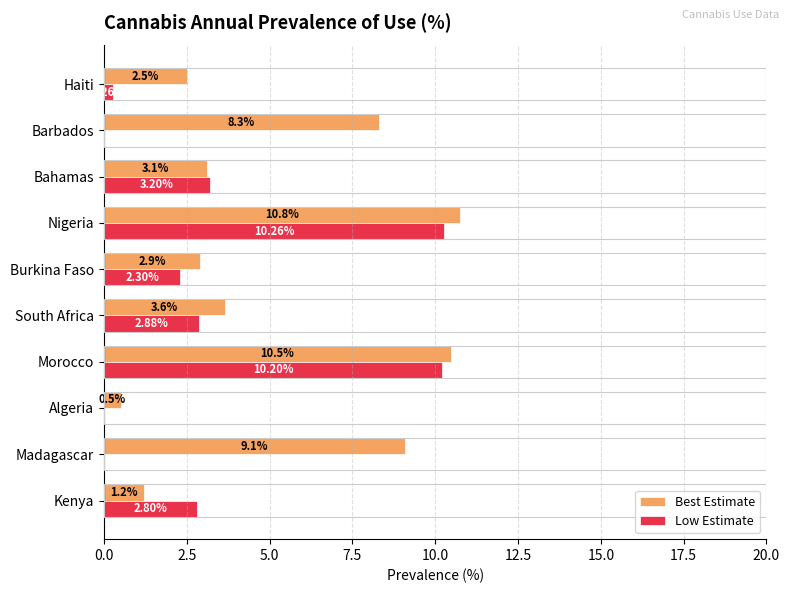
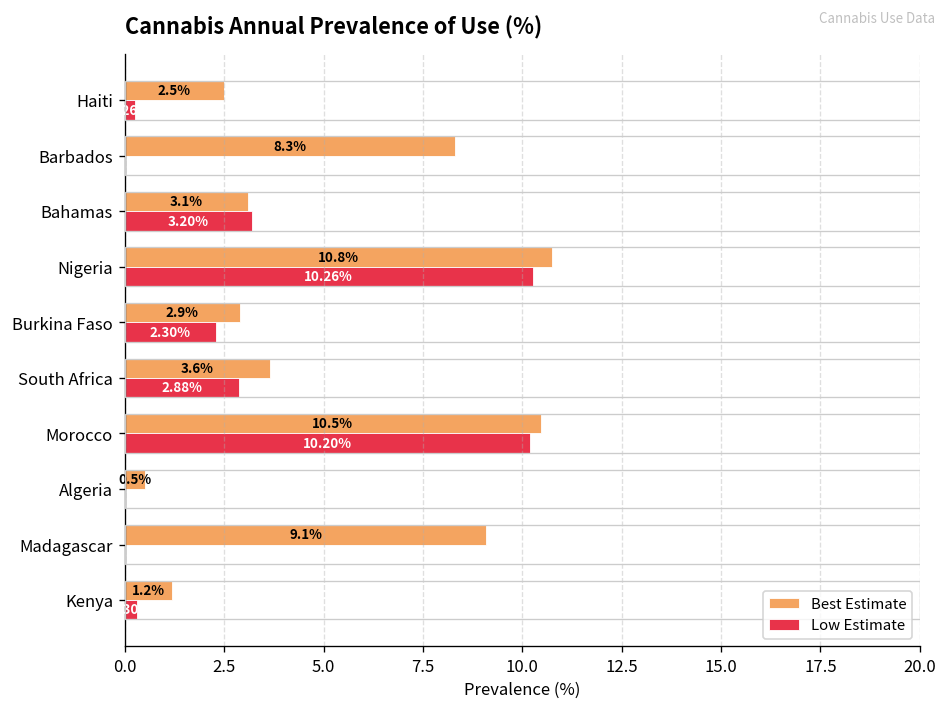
  {
    "Best Estimate": {
      "Haiti": "2.5%",
      "Barbados": "8.3%",
      "Bahamas": "3.1%",
      "Nigeria": "10.8%",
      "Burkina Faso": "2.9%",
      "South Africa": "3.6%",
      "Morocco": "10.5%",
      "Algeria": "0.5%",
      "Madagascar": "9.1%",
      "Kenya": "1.2%"
    },
    "Low Estimate": {
      "Haiti": "0.3",
      "Barbados": "0.0",
      "Algeria": "0.0",
      "Madagascar": "0.0",
-     "Kenya": "2.8"
+     "Kenya": "0.3"
    }
  }
